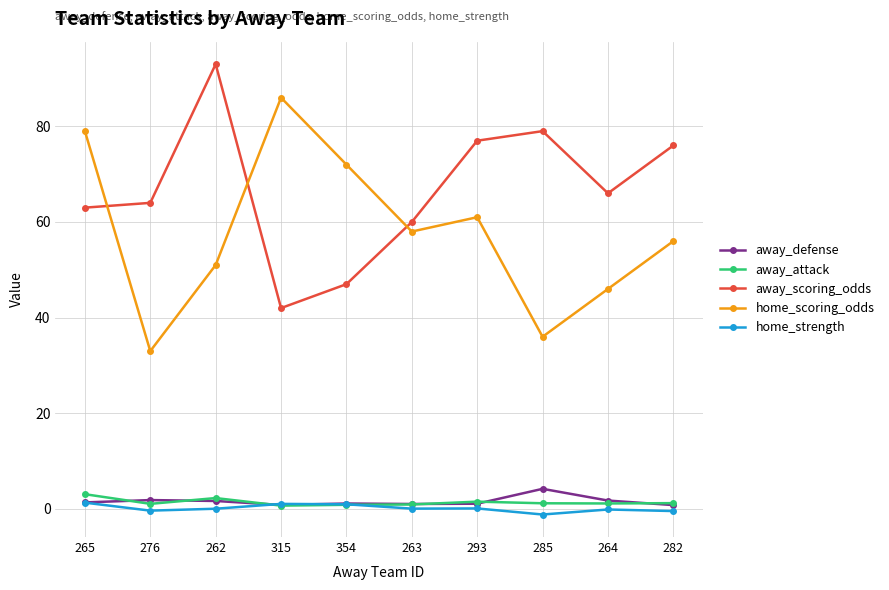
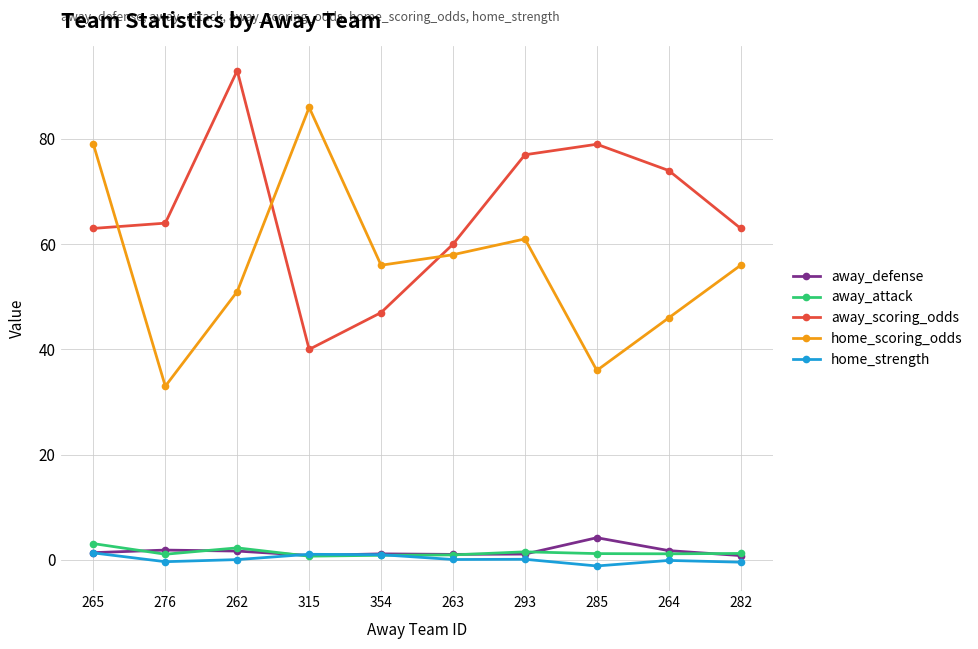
  {
    "away_defense": {
      "276": 2,
      "262": 2,
      "285": 4,
      "264": 2
    },
    "away_attack": {
      "265": 3,
      "276": 1,
      "262": 2,
      "285": 1,
      "264": 1
    },
    "away_scoring_odds": {
      "265": 63,
      "276": 64,
      "262": 93,
-     "315": 42,
+     "315": 40,
      "354": 47,
      "263": 60,
      "293": 77,
      "285": 79,
-     "264": 66,
-     "282": 76
+     "264": 74,
+     "282": 63
    },
    "home_scoring_odds": {
      "265": 79,
      "276": 33,
      "262": 51,
      "315": 86,
-     "354": 72,
+     "354": 56,
      "263": 58,
      "293": 61,
      "285": 36,
      "264": 46,
      "282": 56
    },
    "home_strength": {
      "276": 0,
      "262": 0,
      "263": 0,
      "293": 0,
      "285": -1,
      "264": 0,
      "282": 0
    }
  }
